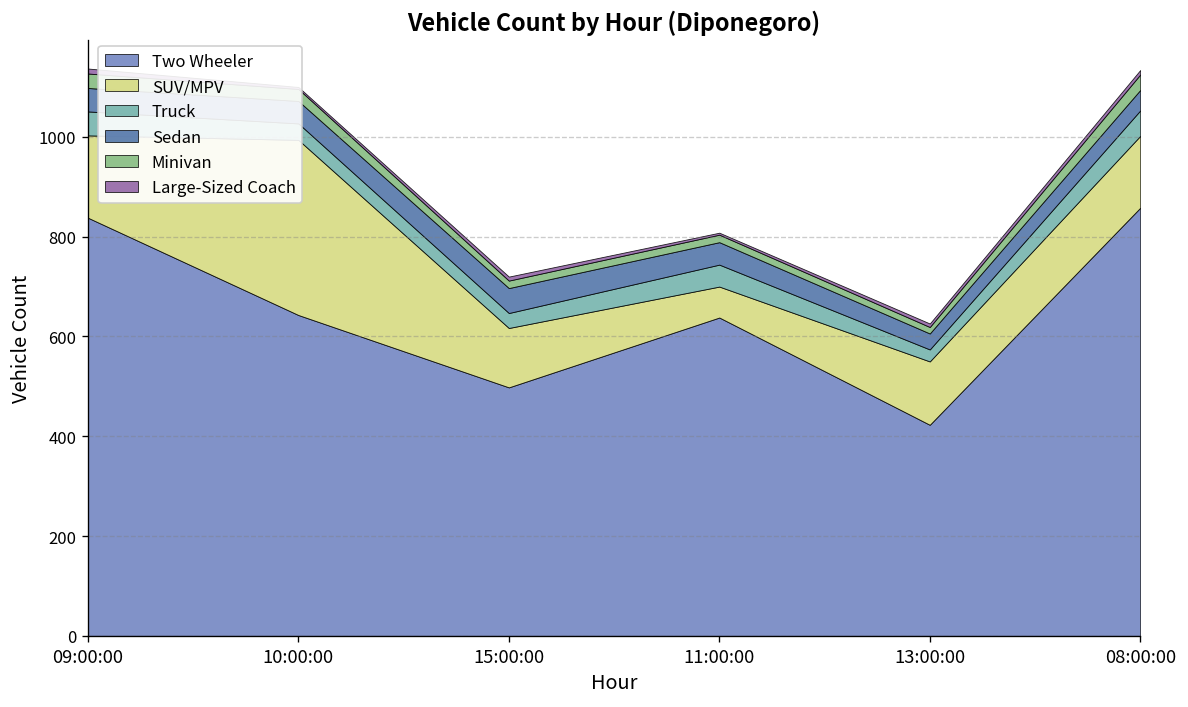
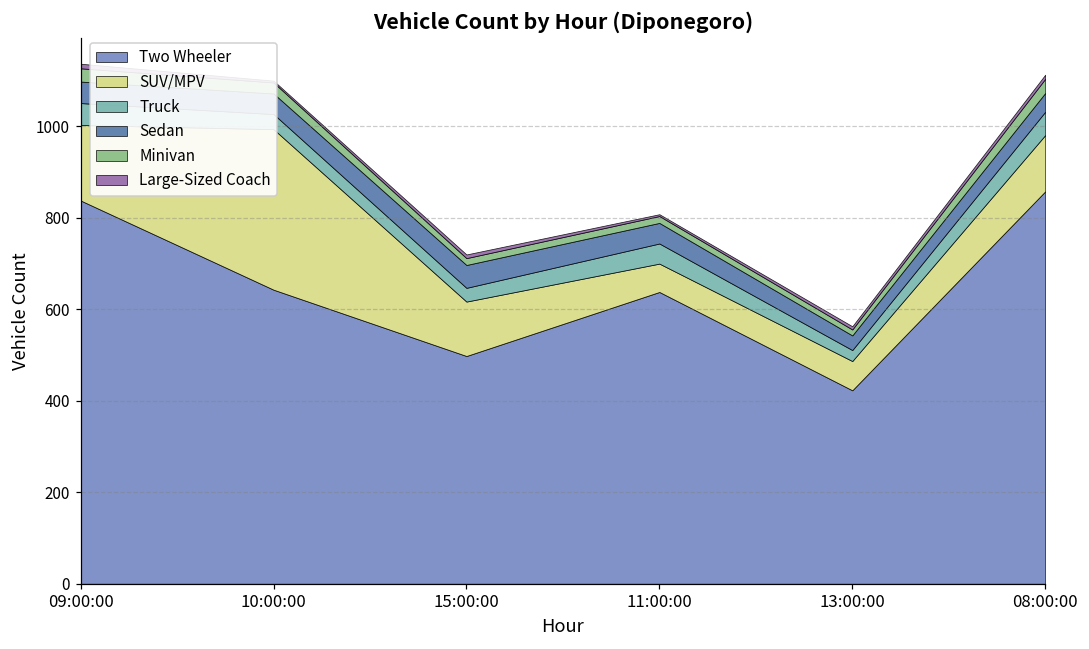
  {
    "SUV/MPV": {
      "09:00:00": 170,
      "15:00:00": 120,
      "11:00:00": 60,
-     "13:00:00": 130,
-     "08:00:00": 140
+     "13:00:00": 60,
+     "08:00:00": 120
    }
  }
